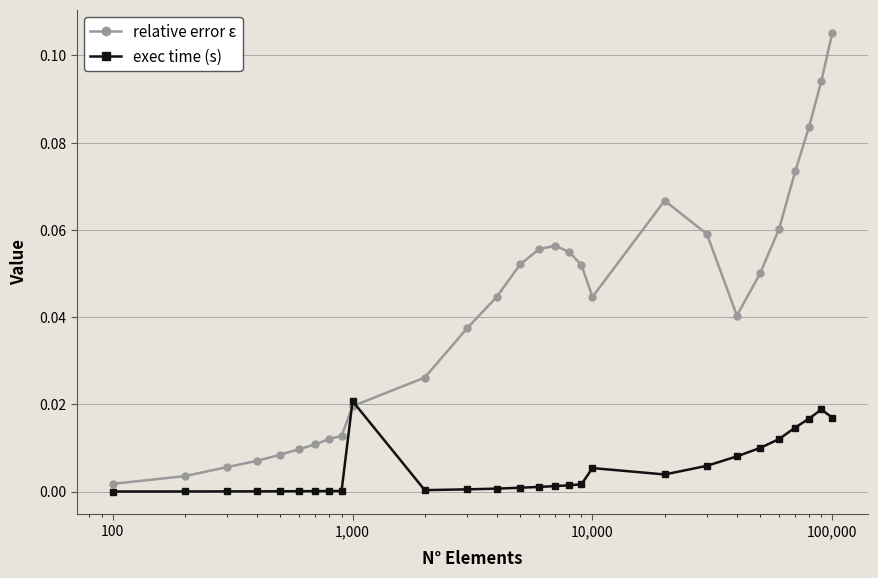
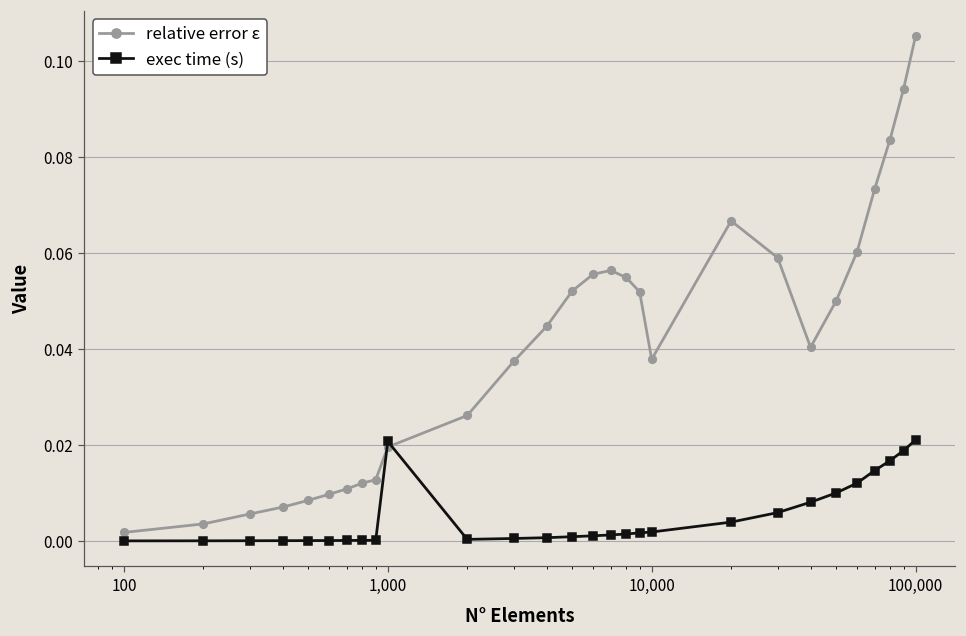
  {
    "relative error ε": {
      "100": 0.002,
      "1,000": 0.020,
-     "10,000": 0.045,
+     "10,000": 0.038,
      "100,000": 0.105
    },
    "exec time (s)": {
      "100": 0.000,
      "1,000": 0.021,
-     "10,000": 0.005,
-     "100,000": 0.017
+     "10,000": 0.002,
+     "100,000": 0.021
    }
  }
